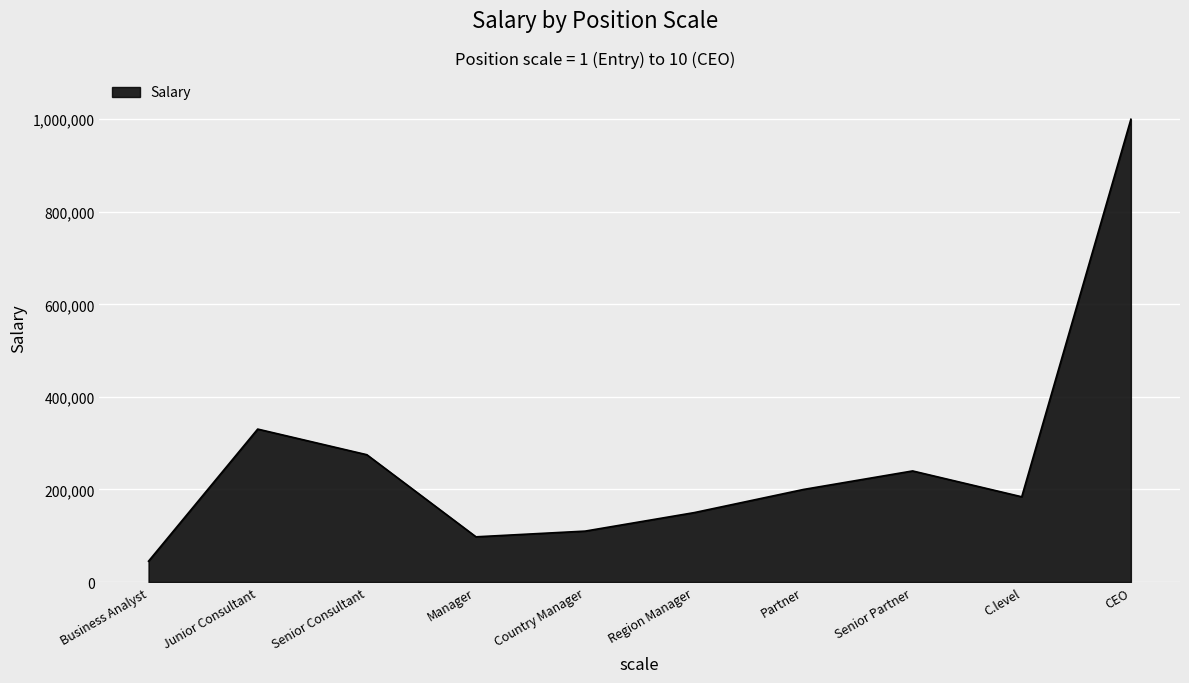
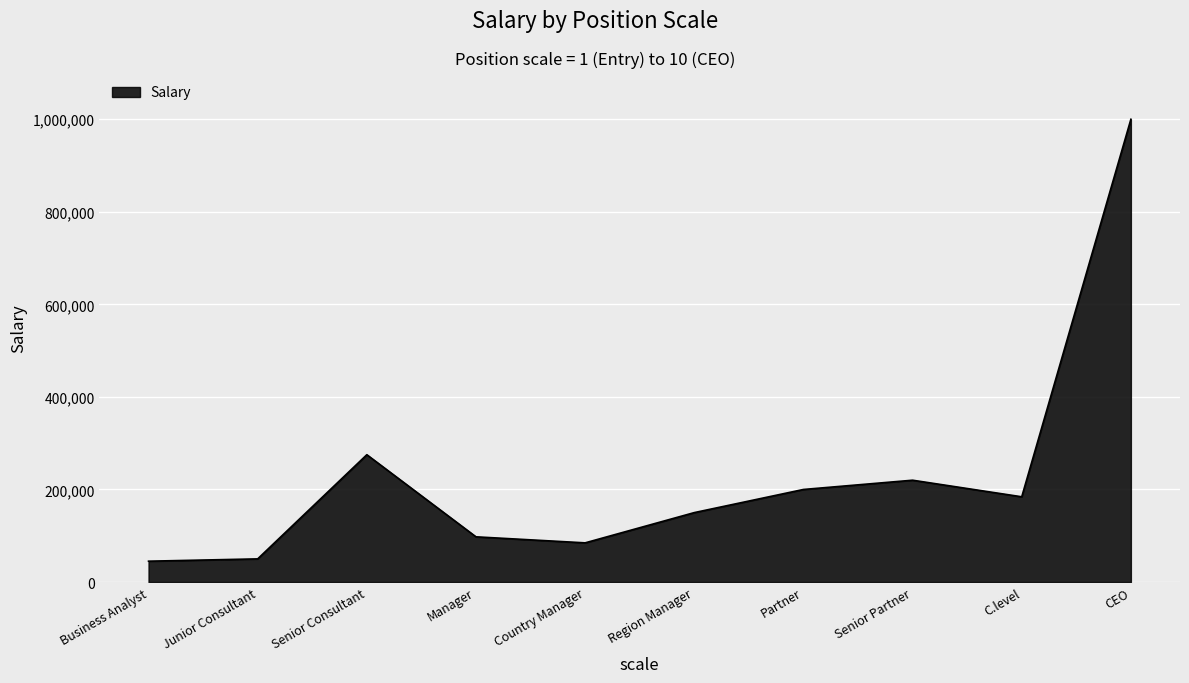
  {
    "Business Analyst": "50,000",
-   "Junior Consultant": "330,000",
+   "Junior Consultant": "50,000",
    "Senior Consultant": "280,000",
    "Manager": "100,000",
-   "Country Manager": "110,000",
+   "Country Manager": "80,000",
    "Region Manager": "150,000",
    "Partner": "200,000",
-   "Senior Partner": "240,000",
+   "Senior Partner": "220,000",
    "C.level": "180,000",
    "CEO": "1,000,000"
  }
